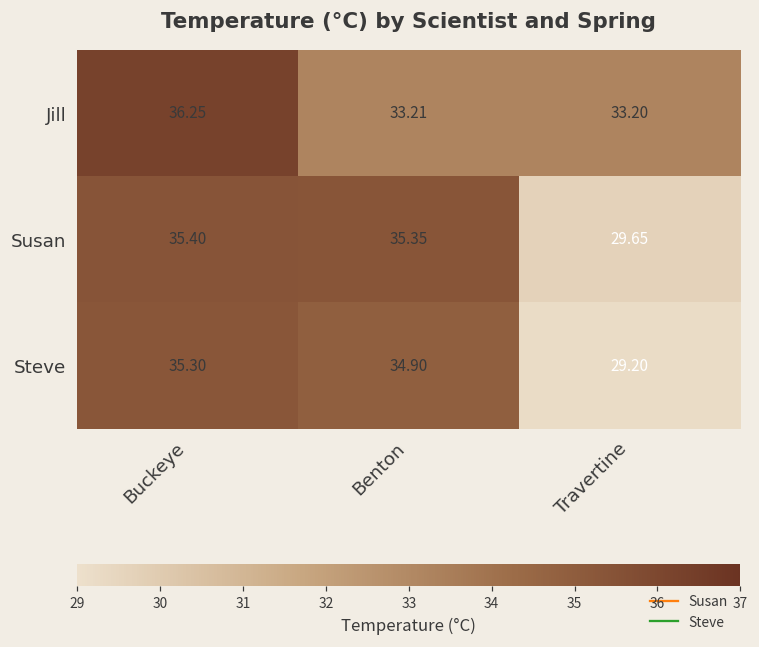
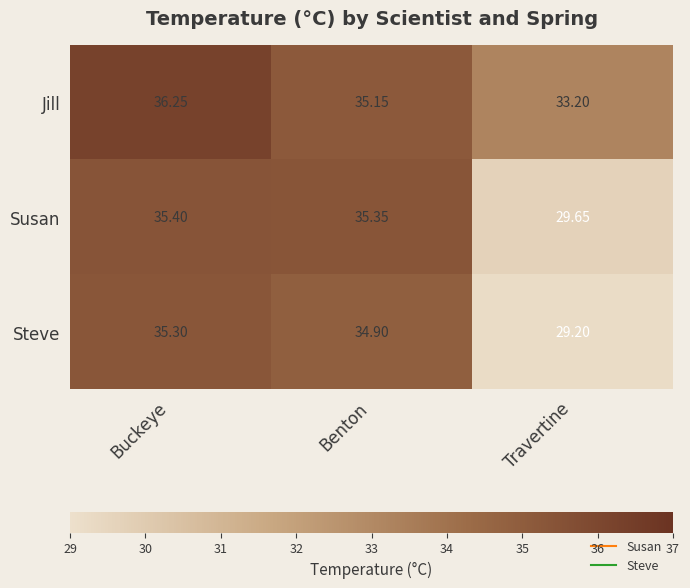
  {
    "Jill": {
      "Buckeye": 36.25,
-     "Benton": 33.21,
+     "Benton": 35.15,
      "Travertine": 33.20
    },
    "Susan": {
      "Buckeye": 35.40,
      "Benton": 35.35,
      "Travertine": 29.65
    },
    "Steve": {
      "Buckeye": 35.30,
      "Benton": 34.90,
      "Travertine": 29.20
    }
  }
